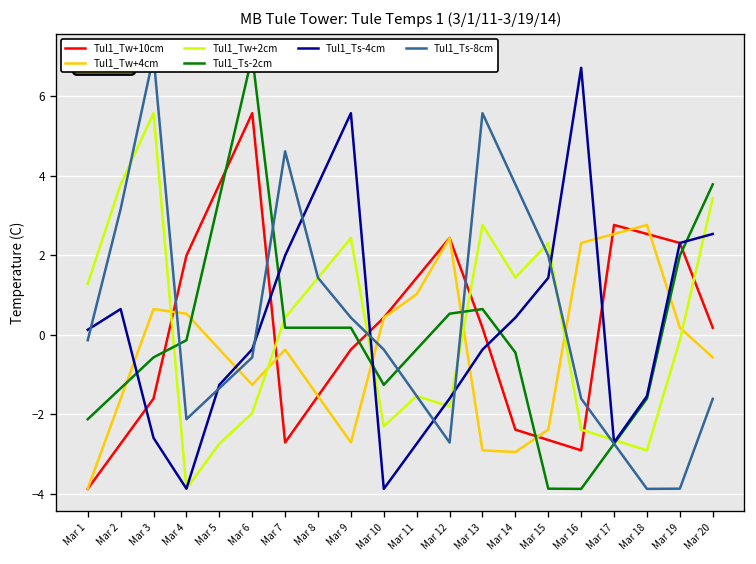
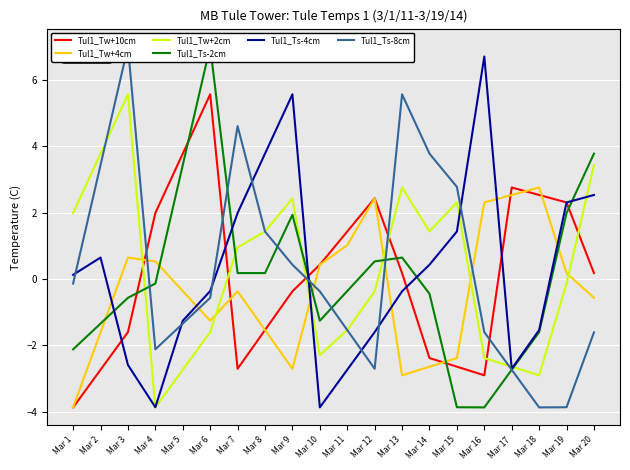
  {
    "Tul1_Tw+10cm": {
      "Mar 2": -2.7,
      "Mar 3": -1.6,
      "Mar 4": 2.0,
      "Mar 5": 3.8,
      "Mar 6": 5.6,
      "Mar 7": -2.7,
      "Mar 9": -0.4,
      "Mar 11": 1.4,
      "Mar 13": 0.2,
      "Mar 14": -2.4,
      "Mar 15": -2.6,
      "Mar 16": -2.9,
      "Mar 17": 2.8,
      "Mar 18": 2.5,
      "Mar 20": 0.2
    },
    "Tul1_Tw+4cm": {
      "Mar 2": -1.6,
      "Mar 3": 0.6,
      "Mar 4": 0.5,
      "Mar 5": -0.4,
      "Mar 6": -1.3,
      "Mar 7": -0.4,
      "Mar 9": -2.7,
      "Mar 11": 1.0,
      "Mar 13": -2.9,
-     "Mar 14": -2.9,
+     "Mar 14": -2.6,
      "Mar 15": -2.4,
      "Mar 16": 2.3,
      "Mar 17": 2.5,
      "Mar 18": 2.8,
      "Mar 19": 0.2,
      "Mar 20": -0.6
    },
    "Tul1_Tw+2cm": {
-     "Mar 1": 1.3,
+     "Mar 1": 2.0,
      "Mar 2": 3.8,
      "Mar 3": 5.6,
      "Mar 5": -2.7,
-     "Mar 6": -2.0,
-     "Mar 7": 0.4,
+     "Mar 6": -1.6,
+     "Mar 7": 1.0,
      "Mar 9": 2.4,
      "Mar 10": -2.3,
-     "Mar 12": -1.8,
+     "Mar 12": -0.4,
      "Mar 13": 2.8,
      "Mar 14": 1.4,
      "Mar 15": 2.3,
      "Mar 16": -2.4,
      "Mar 18": -2.9,
      "Mar 19": -0.1,
      "Mar 20": 3.4
    },
    "Tul1_Ts-2cm": {
      "Mar 1": -2.1,
      "Mar 2": -1.3,
      "Mar 3": -0.6,
      "Mar 4": -0.1,
      "Mar 5": 3.4,
      "Mar 7": 0.2,
      "Mar 8": 0.2,
-     "Mar 9": 0.2,
+     "Mar 9": 1.9,
      "Mar 10": -1.3,
      "Mar 11": -0.4,
      "Mar 12": 0.5,
      "Mar 13": 0.6,
      "Mar 14": -0.4,
      "Mar 15": -3.9,
      "Mar 16": -3.9,
      "Mar 19": 2.0,
      "Mar 20": 3.8
    },
    "Tul1_Ts-4cm": {
      "Mar 1": 0.1,
      "Mar 2": 0.6,
      "Mar 3": -2.6,
      "Mar 5": -1.3,
      "Mar 6": -0.4,
      "Mar 7": 2.0,
      "Mar 8": 3.8,
      "Mar 9": 5.6,
      "Mar 10": -3.9,
      "Mar 11": -2.7,
      "Mar 12": -1.6,
      "Mar 13": -0.4,
      "Mar 14": 0.4,
      "Mar 15": 1.4,
      "Mar 16": 6.7,
      "Mar 20": 2.5
    },
    "Tul1_Ts-8cm": {
      "Mar 1": -0.1,
-     "Mar 2": 3.2,
+     "Mar 2": 3.4,
      "Mar 4": -2.1,
      "Mar 5": -1.3,
      "Mar 6": -0.6,
      "Mar 7": 4.6,
      "Mar 9": 0.4,
      "Mar 10": -0.4,
      "Mar 12": -2.7,
      "Mar 13": 5.6,
      "Mar 14": 3.8,
-     "Mar 15": 2.0,
+     "Mar 15": 2.8,
      "Mar 16": -1.6,
      "Mar 18": -3.9,
      "Mar 19": -3.9,
      "Mar 20": -1.6
    }
  }
